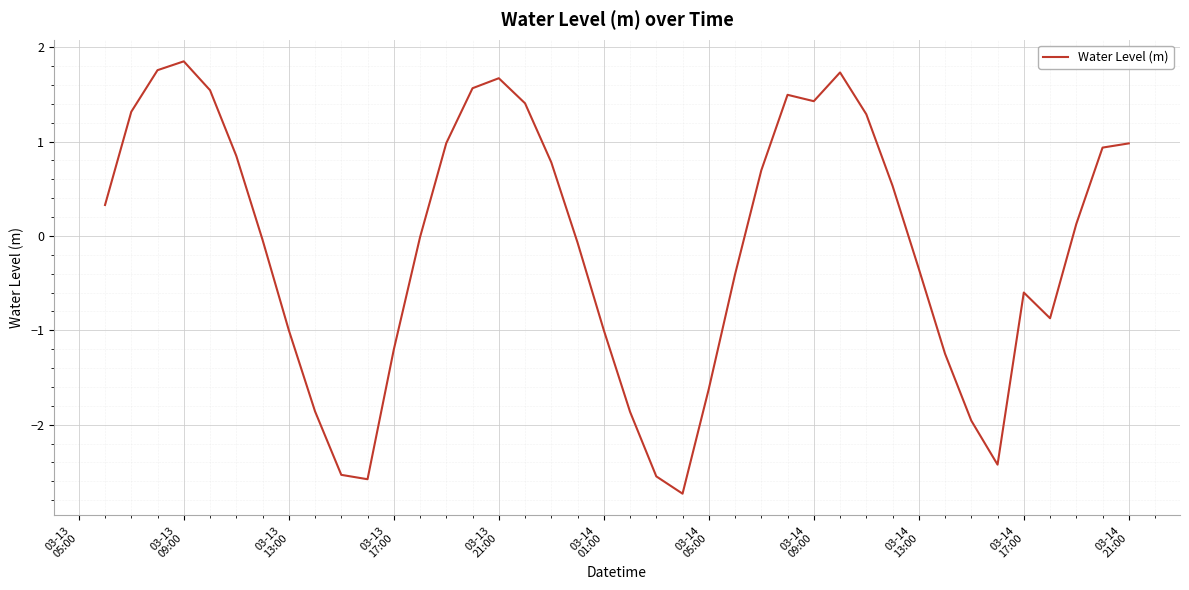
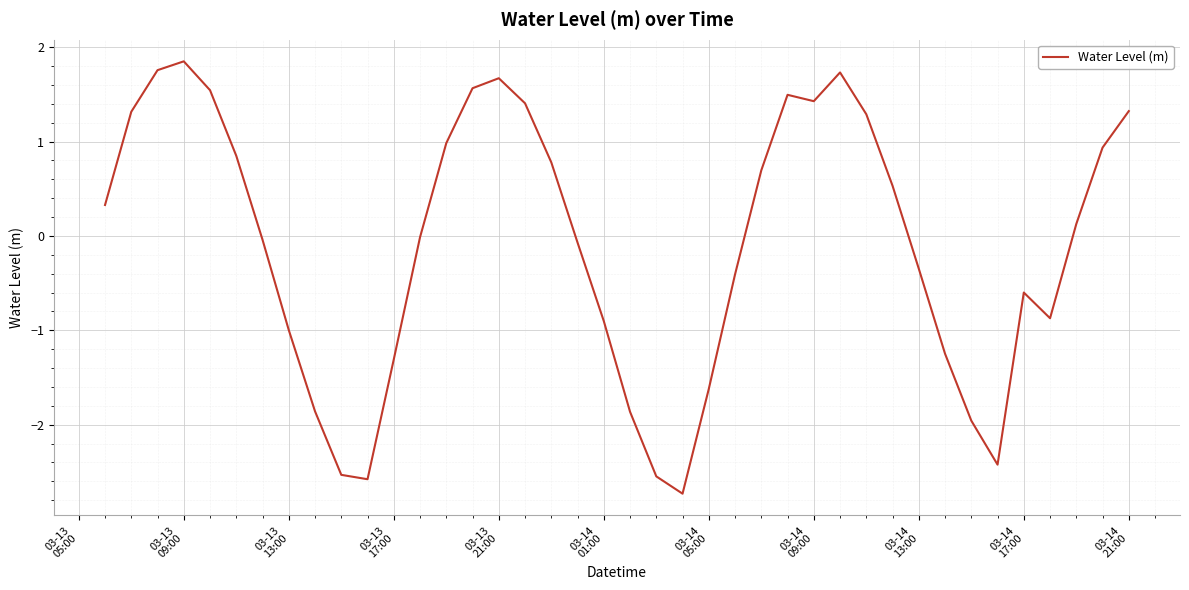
  {
    "03-13 09:00": 1.8,
    "03-13 13:00": -1.0,
-   "03-13 17:00": -1.2,
+   "03-13 17:00": -1.3,
    "03-13 21:00": 1.7,
-   "03-14 01:00": -1.0,
+   "03-14 01:00": -0.9,
    "03-14 05:00": -1.6,
    "03-14 09:00": 1.4,
    "03-14 13:00": -0.3,
    "03-14 17:00": -0.6,
-   "03-14 21:00": 1.0
+   "03-14 21:00": 1.3
  }
